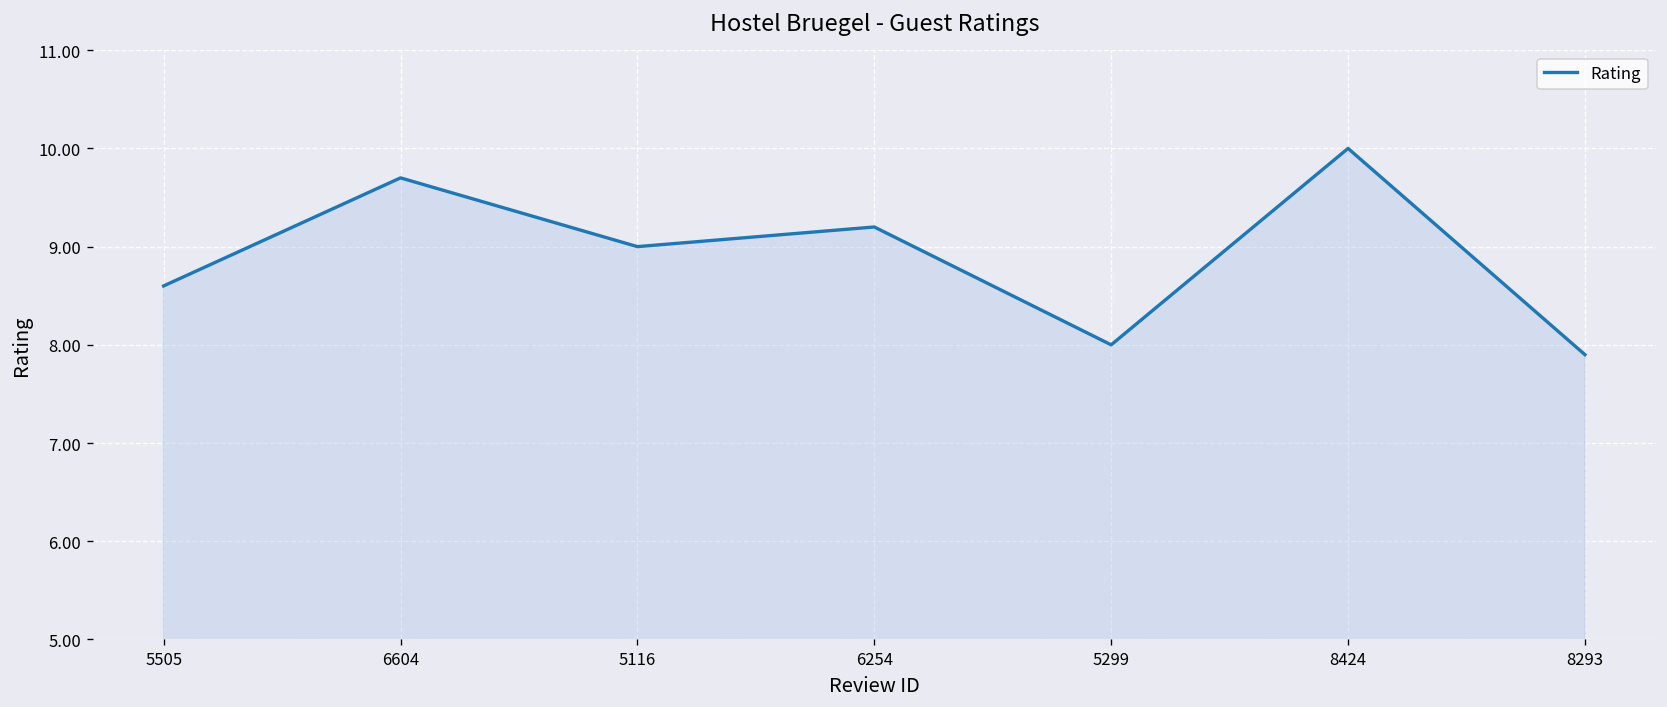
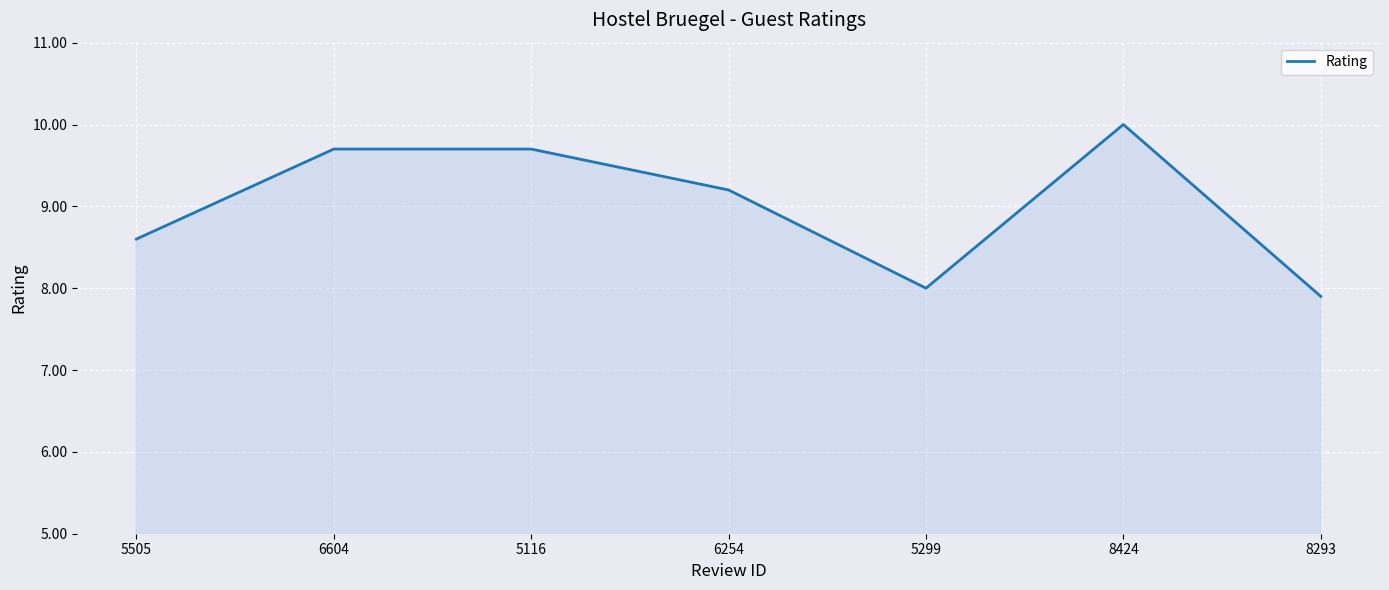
  {
    "5505": 8.6,
    "6604": 9.7,
-   "5116": 9.0,
+   "5116": 9.7,
    "6254": 9.2,
    "5299": 8.0,
    "8424": 10.0,
    "8293": 7.9
  }
